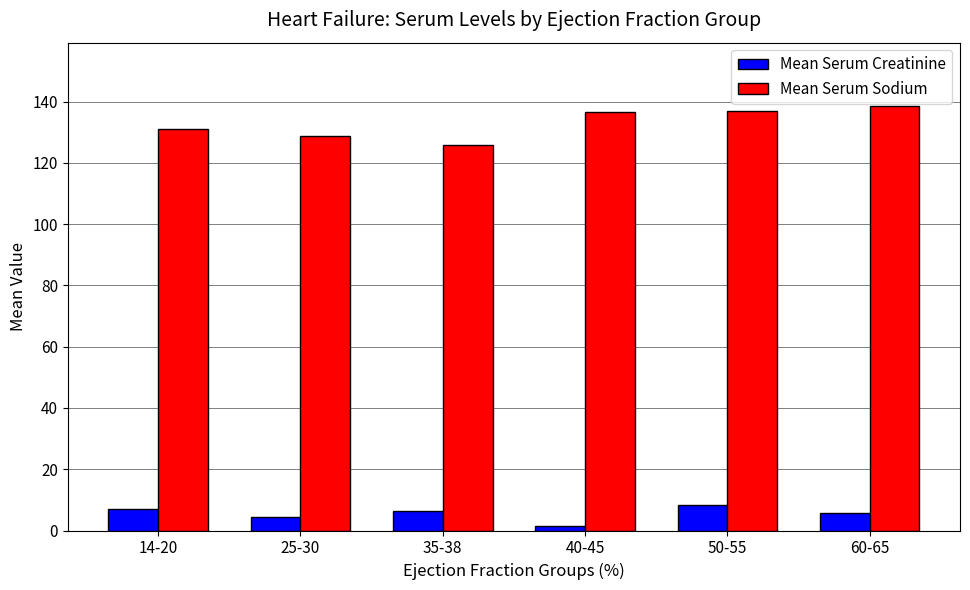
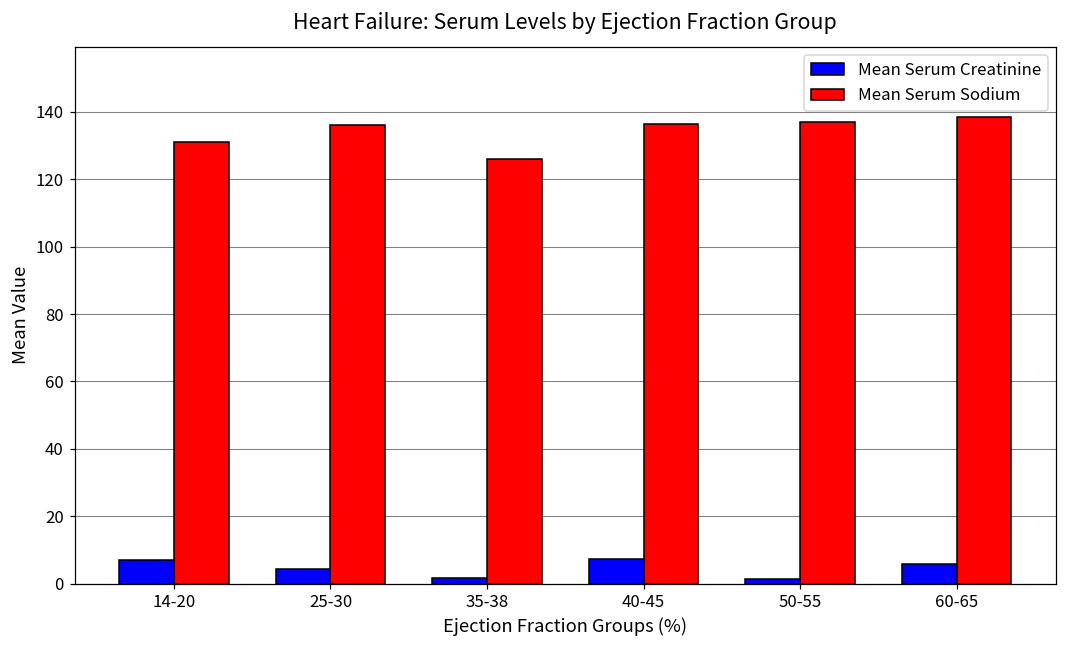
  {
    "Mean Serum Creatinine": {
      "14-20": 7,
      "25-30": 4,
-     "35-38": 7,
-     "40-45": 2,
-     "50-55": 8,
+     "35-38": 2,
+     "40-45": 7,
+     "50-55": 1,
      "60-65": 6
    },
    "Mean Serum Sodium": {
      "14-20": 131,
-     "25-30": 129,
+     "25-30": 136,
      "35-38": 126,
      "40-45": 137,
      "50-55": 137,
      "60-65": 139
    }
  }
